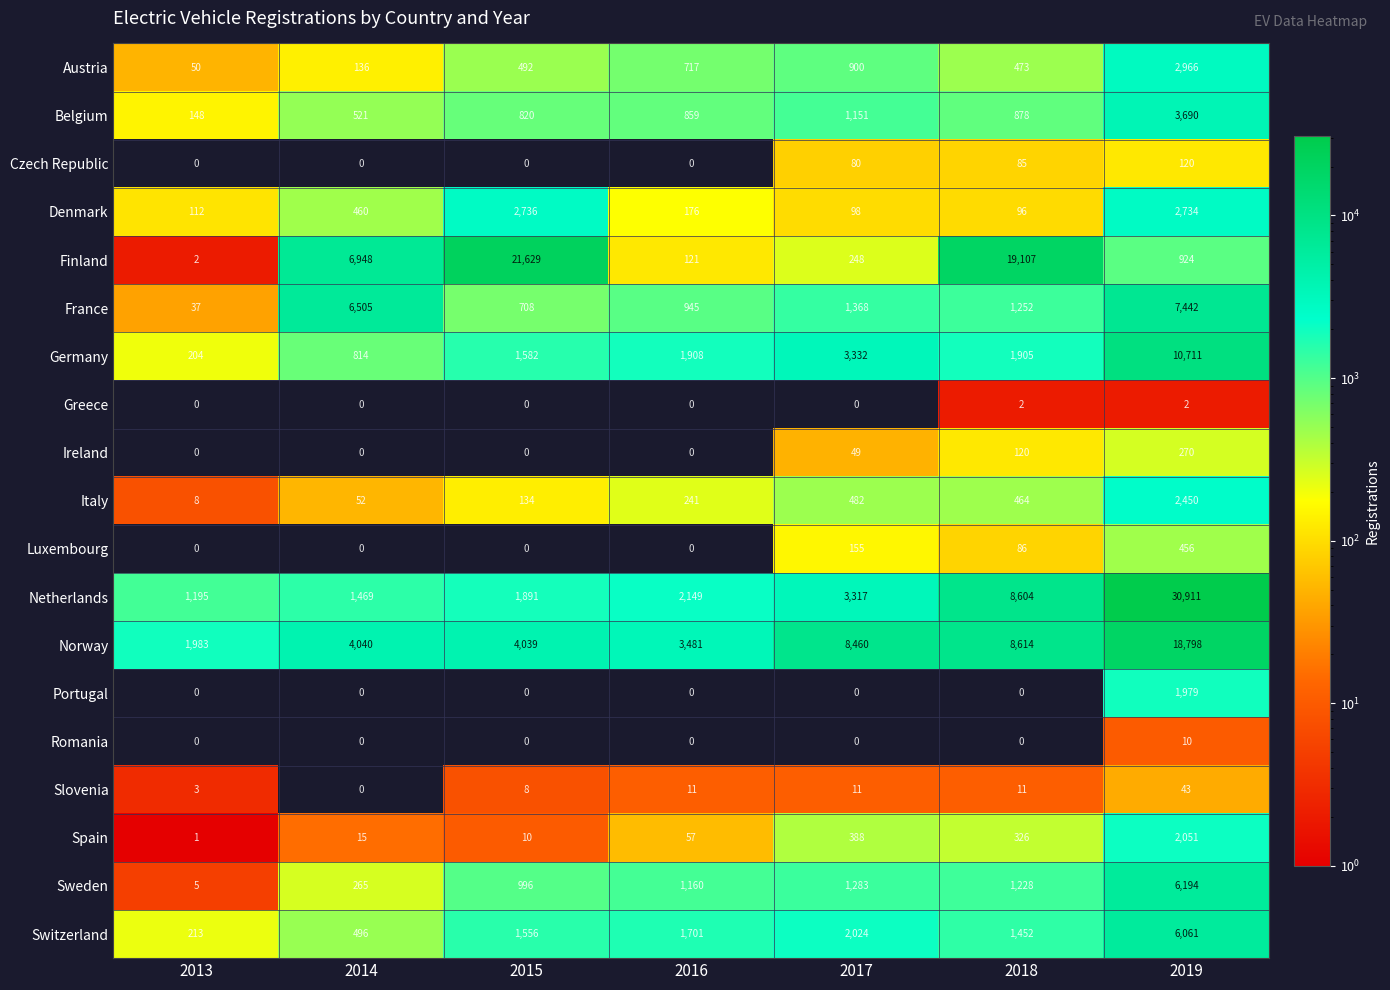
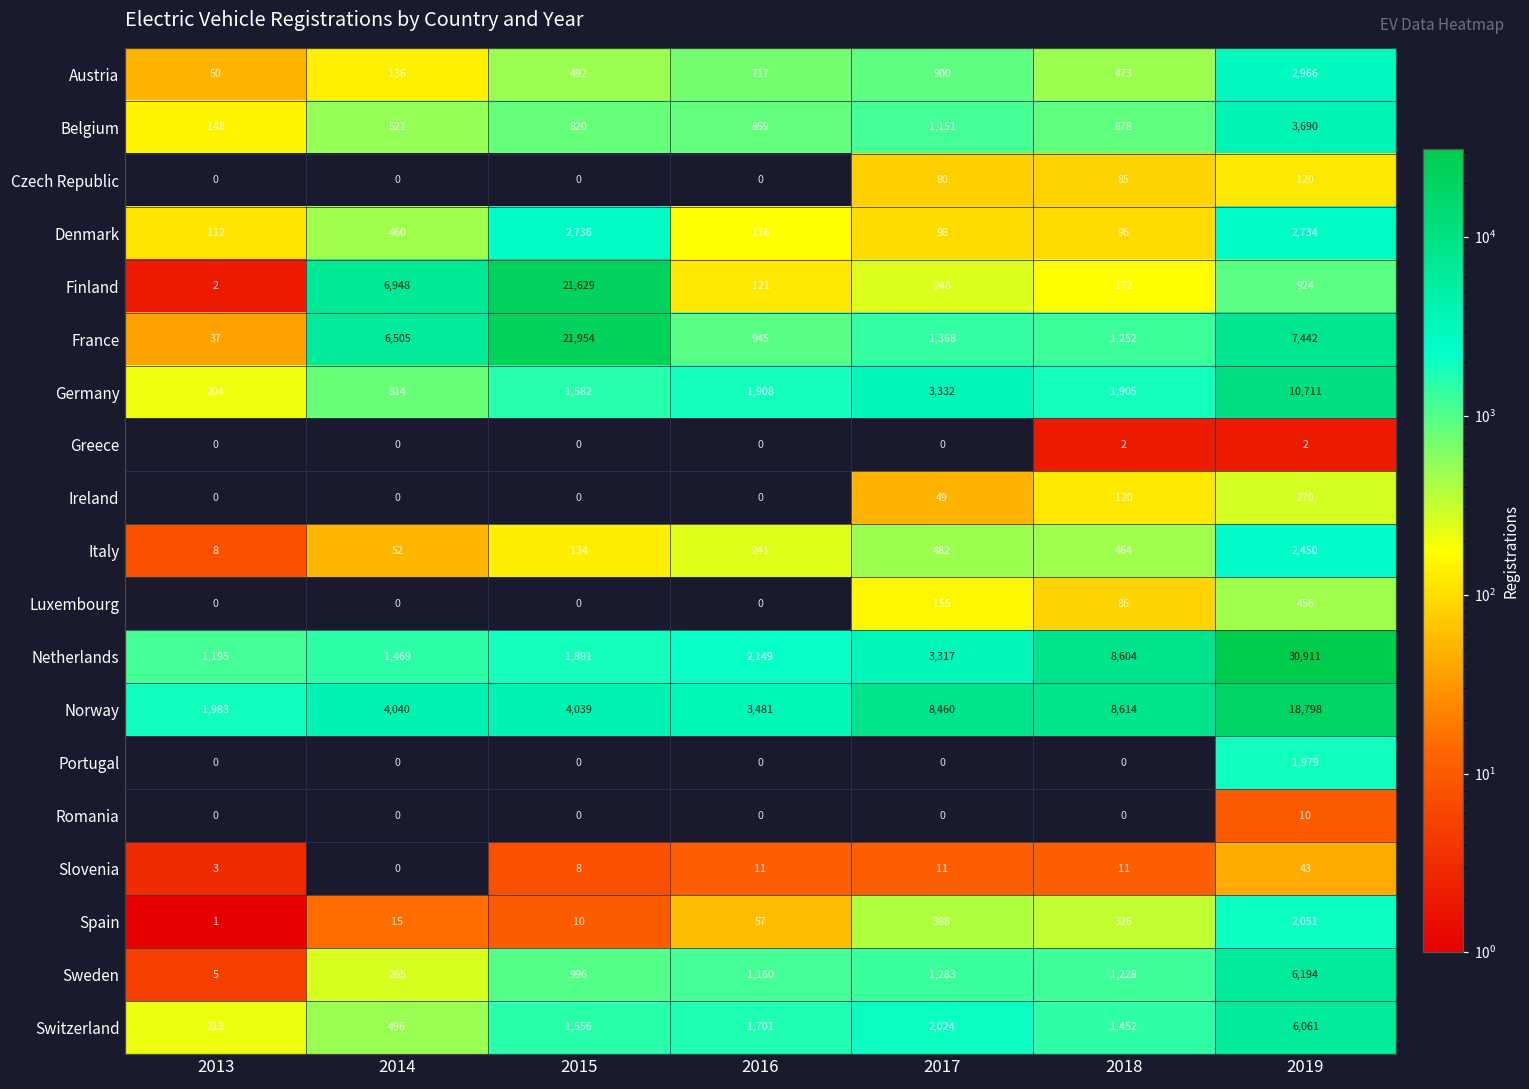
  {
    "Austria": {
      "2013": "50",
      "2014": "136",
      "2015": "492",
      "2016": "717",
      "2017": "900",
      "2018": "473",
      "2019": "2,966"
    },
    "Belgium": {
      "2013": "148",
      "2014": "521",
      "2015": "820",
      "2016": "859",
      "2017": "1,151",
      "2018": "878",
      "2019": "3,690"
    },
    "Czech Republic": {
      "2013": "0",
      "2014": "0",
      "2015": "0",
      "2016": "0",
      "2017": "80",
      "2018": "85",
      "2019": "120"
    },
    "Denmark": {
      "2013": "112",
      "2014": "460",
      "2015": "2,736",
      "2016": "176",
      "2017": "98",
      "2018": "96",
      "2019": "2,734"
    },
    "Finland": {
      "2013": "2",
      "2014": "6,948",
      "2015": "21,629",
      "2016": "121",
      "2017": "248",
-     "2018": "19,107",
+     "2018": "172",
      "2019": "924"
    },
    "France": {
      "2013": "37",
      "2014": "6,505",
-     "2015": "708",
+     "2015": "21,954",
      "2016": "945",
      "2017": "1,368",
      "2018": "1,252",
      "2019": "7,442"
    },
    "Germany": {
      "2013": "204",
      "2014": "814",
      "2015": "1,582",
      "2016": "1,908",
      "2017": "3,332",
      "2018": "1,905",
      "2019": "10,711"
    },
    "Greece": {
      "2013": "0",
      "2014": "0",
      "2015": "0",
      "2016": "0",
      "2017": "0",
      "2018": "2",
      "2019": "2"
    },
    "Ireland": {
      "2013": "0",
      "2014": "0",
      "2015": "0",
      "2016": "0",
      "2017": "49",
      "2018": "120",
      "2019": "270"
    },
    "Italy": {
      "2013": "8",
      "2014": "52",
      "2015": "134",
      "2016": "241",
      "2017": "482",
      "2018": "464",
      "2019": "2,450"
    },
    "Luxembourg": {
      "2013": "0",
      "2014": "0",
      "2015": "0",
      "2016": "0",
      "2017": "155",
      "2018": "86",
      "2019": "456"
    },
    "Netherlands": {
      "2013": "1,195",
      "2014": "1,469",
      "2015": "1,891",
      "2016": "2,149",
      "2017": "3,317",
      "2018": "8,604",
      "2019": "30,911"
    },
    "Norway": {
      "2013": "1,983",
      "2014": "4,040",
      "2015": "4,039",
      "2016": "3,481",
      "2017": "8,460",
      "2018": "8,614",
      "2019": "18,798"
    },
    "Portugal": {
      "2013": "0",
      "2014": "0",
      "2015": "0",
      "2016": "0",
      "2017": "0",
      "2018": "0",
      "2019": "1,979"
    },
    "Romania": {
      "2013": "0",
      "2014": "0",
      "2015": "0",
      "2016": "0",
      "2017": "0",
      "2018": "0",
      "2019": "10"
    },
    "Slovenia": {
      "2013": "3",
      "2014": "0",
      "2015": "8",
      "2016": "11",
      "2017": "11",
      "2018": "11",
      "2019": "43"
    },
    "Spain": {
      "2013": "1",
      "2014": "15",
      "2015": "10",
      "2016": "57",
      "2017": "388",
      "2018": "326",
      "2019": "2,051"
    },
    "Sweden": {
      "2013": "5",
      "2014": "265",
      "2015": "996",
      "2016": "1,160",
      "2017": "1,283",
      "2018": "1,228",
      "2019": "6,194"
    },
    "Switzerland": {
      "2013": "213",
      "2014": "496",
      "2015": "1,556",
      "2016": "1,701",
      "2017": "2,024",
      "2018": "1,452",
      "2019": "6,061"
    }
  }
